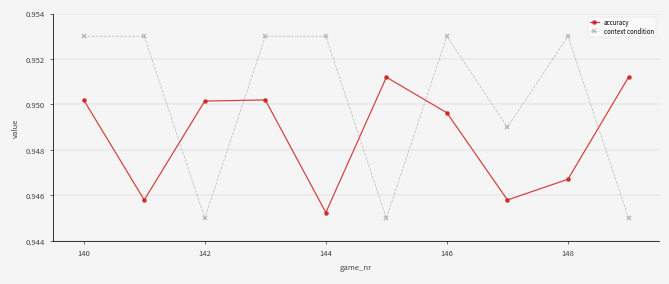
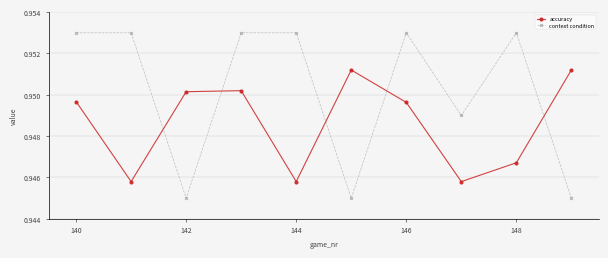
  {
    "accuracy": {
-     "140": 0.9502,
+     "140": 0.9497,
      "142": 0.9501,
-     "144": 0.9452,
+     "144": 0.9458,
      "146": 0.9496,
      "148": 0.9467
    },
    "context condition": {
      "140": 0.9530,
      "142": 0.9450,
      "144": 0.9530,
      "146": 0.9530,
      "148": 0.9530
    }
  }
